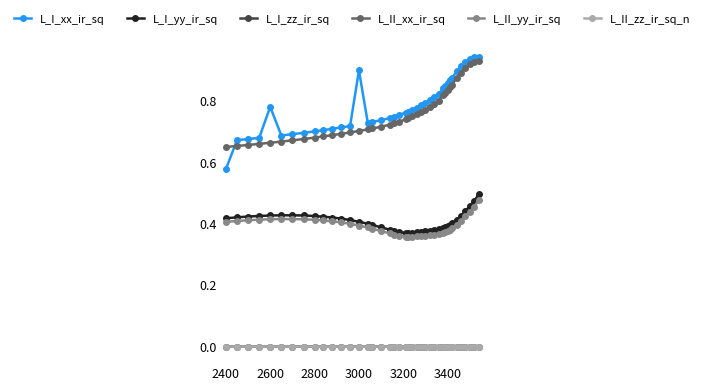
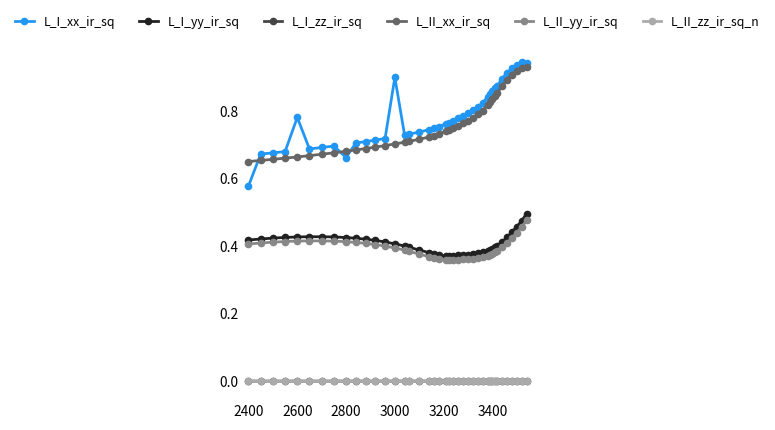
  {
    "L_I_xx_ir_sq": {
      "2400": 0.58,
      "2600": 0.78,
-     "2800": 0.70,
+     "2800": 0.66,
      "3000": 0.90,
      "3400": 0.86
    },
    "L_I_yy_ir_sq": {
      "2400": 0.42,
      "2600": 0.43,
      "2800": 0.42,
      "3000": 0.41,
      "3400": 0.39
    }
  }
